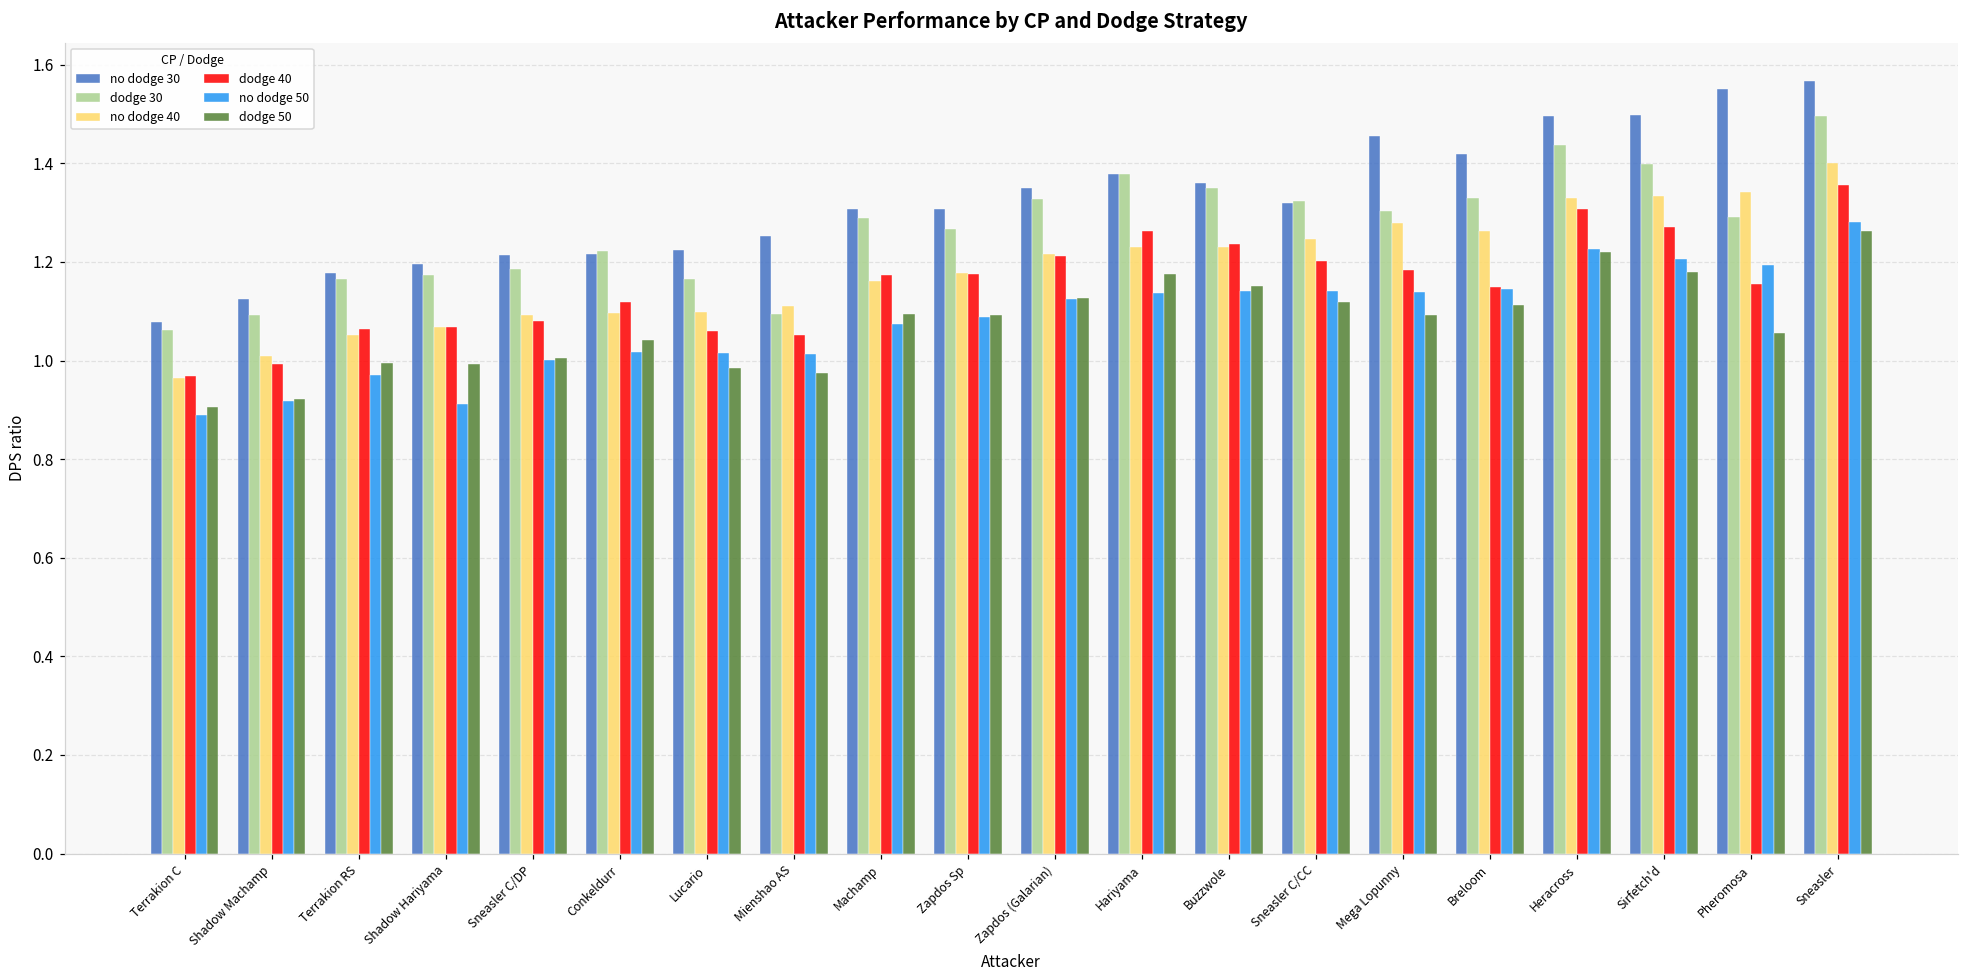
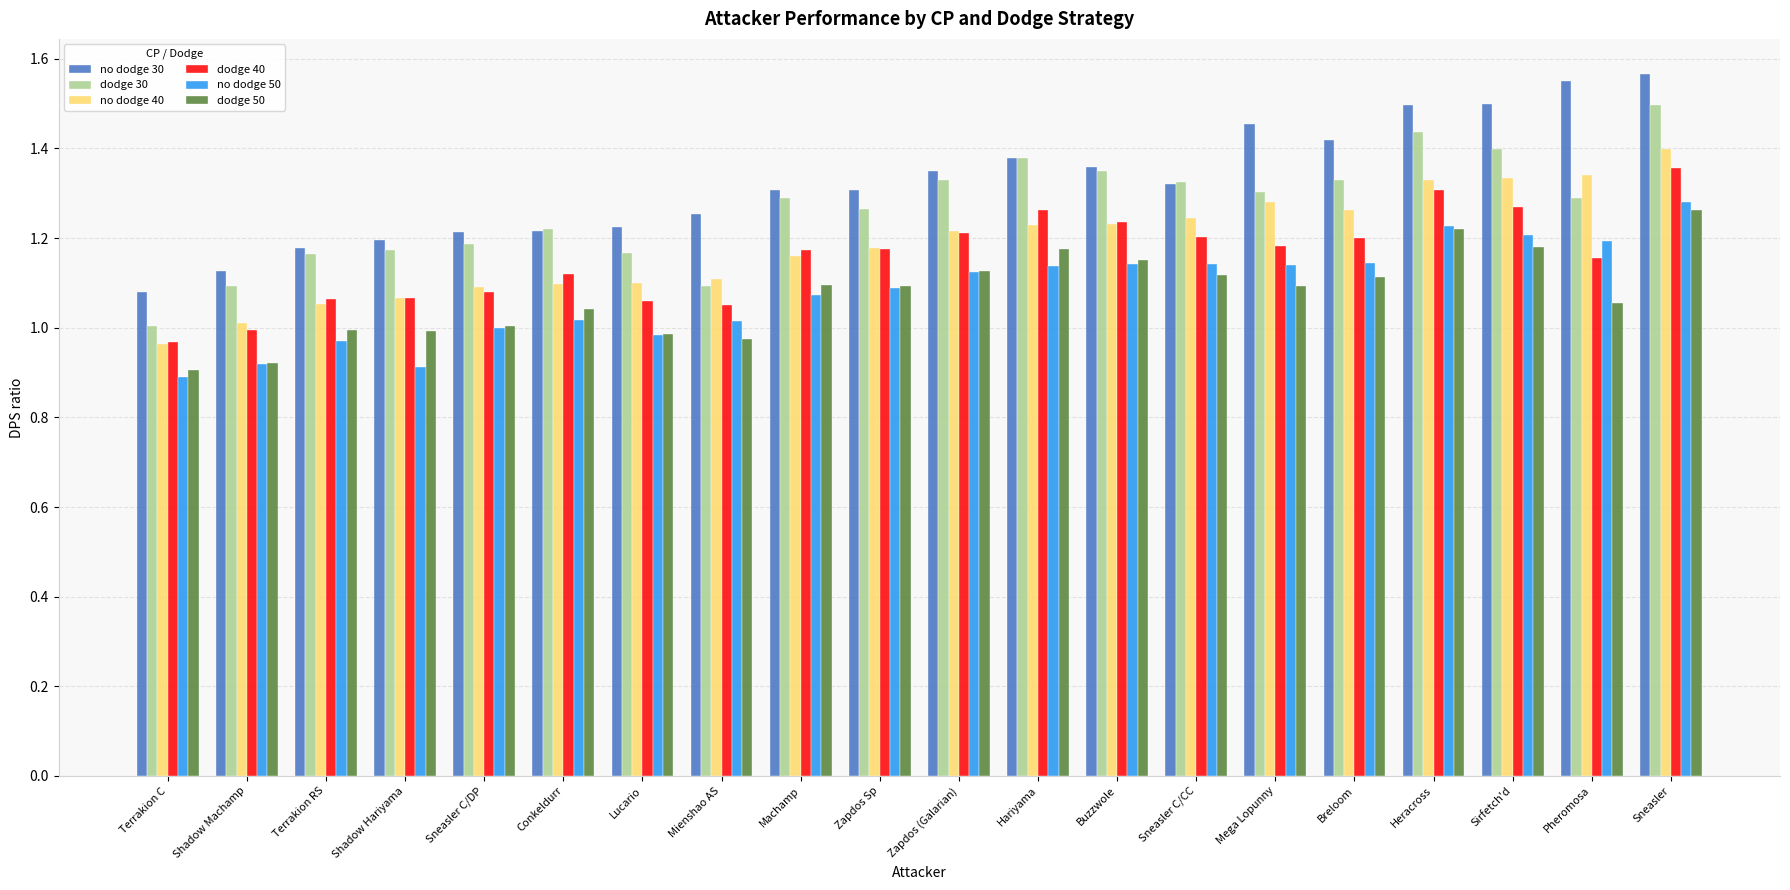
  {
    "no dodge 30": {
      "Terrakion C": 1.08,
      "Shadow Machamp": 1.13,
      "Terrakion RS": 1.18,
      "Shadow Hariyama": 1.20,
      "Sneasler C/DP": 1.21,
      "Conkeldurr": 1.22,
      "Lucario": 1.22,
      "Mienshao AS": 1.25,
      "Machamp": 1.31,
      "Zapdos Sp": 1.31,
      "Zapdos (Galarian)": 1.35,
      "Hariyama": 1.38,
      "Buzzwole": 1.36,
      "Sneasler C/CC": 1.32,
      "Mega Lopunny": 1.46,
      "Breloom": 1.42,
      "Heracross": 1.50,
      "Sirfetch'd": 1.50,
      "Pheromosa": 1.55,
      "Sneasler": 1.57
    },
    "dodge 30": {
-     "Terrakion C": 1.06,
+     "Terrakion C": 1.00,
      "Shadow Machamp": 1.09,
      "Terrakion RS": 1.17,
      "Shadow Hariyama": 1.17,
      "Sneasler C/DP": 1.19,
      "Conkeldurr": 1.22,
      "Lucario": 1.17,
      "Mienshao AS": 1.09,
      "Machamp": 1.29,
      "Zapdos Sp": 1.27,
      "Zapdos (Galarian)": 1.33,
      "Hariyama": 1.38,
      "Buzzwole": 1.35,
      "Sneasler C/CC": 1.32,
      "Mega Lopunny": 1.30,
      "Breloom": 1.33,
      "Heracross": 1.44,
      "Sirfetch'd": 1.40,
      "Pheromosa": 1.29,
      "Sneasler": 1.50
    },
    "no dodge 40": {
      "Terrakion C": 0.96,
      "Shadow Machamp": 1.01,
      "Terrakion RS": 1.05,
      "Shadow Hariyama": 1.07,
      "Sneasler C/DP": 1.09,
      "Conkeldurr": 1.10,
      "Lucario": 1.10,
      "Mienshao AS": 1.11,
      "Machamp": 1.16,
      "Zapdos Sp": 1.18,
      "Zapdos (Galarian)": 1.22,
      "Hariyama": 1.23,
      "Buzzwole": 1.23,
      "Sneasler C/CC": 1.25,
      "Mega Lopunny": 1.28,
      "Breloom": 1.26,
      "Heracross": 1.33,
      "Sirfetch'd": 1.33,
      "Pheromosa": 1.34,
      "Sneasler": 1.40
    },
    "dodge 40": {
      "Terrakion C": 0.97,
      "Shadow Machamp": 0.99,
      "Terrakion RS": 1.06,
      "Shadow Hariyama": 1.07,
      "Sneasler C/DP": 1.08,
      "Conkeldurr": 1.12,
      "Lucario": 1.06,
      "Mienshao AS": 1.05,
      "Machamp": 1.17,
      "Zapdos Sp": 1.18,
      "Zapdos (Galarian)": 1.21,
      "Hariyama": 1.26,
      "Buzzwole": 1.24,
      "Sneasler C/CC": 1.20,
      "Mega Lopunny": 1.18,
-     "Breloom": 1.15,
+     "Breloom": 1.20,
      "Heracross": 1.31,
      "Sirfetch'd": 1.27,
      "Pheromosa": 1.16,
      "Sneasler": 1.36
    },
    "no dodge 50": {
      "Terrakion C": 0.89,
      "Shadow Machamp": 0.92,
      "Terrakion RS": 0.97,
      "Shadow Hariyama": 0.91,
      "Sneasler C/DP": 1.00,
      "Conkeldurr": 1.02,
-     "Lucario": 1.01,
+     "Lucario": 0.98,
      "Mienshao AS": 1.01,
      "Machamp": 1.07,
      "Zapdos Sp": 1.09,
      "Zapdos (Galarian)": 1.12,
      "Hariyama": 1.14,
      "Buzzwole": 1.14,
      "Sneasler C/CC": 1.14,
      "Mega Lopunny": 1.14,
      "Breloom": 1.15,
      "Heracross": 1.23,
      "Sirfetch'd": 1.21,
      "Pheromosa": 1.19,
      "Sneasler": 1.28
    },
    "dodge 50": {
      "Terrakion C": 0.91,
      "Shadow Machamp": 0.92,
      "Terrakion RS": 1.00,
      "Shadow Hariyama": 0.99,
      "Sneasler C/DP": 1.00,
      "Conkeldurr": 1.04,
      "Lucario": 0.99,
      "Mienshao AS": 0.98,
      "Machamp": 1.09,
      "Zapdos Sp": 1.09,
      "Zapdos (Galarian)": 1.13,
      "Hariyama": 1.18,
      "Buzzwole": 1.15,
      "Sneasler C/CC": 1.12,
      "Mega Lopunny": 1.09,
      "Breloom": 1.11,
      "Heracross": 1.22,
      "Sirfetch'd": 1.18,
      "Pheromosa": 1.06,
      "Sneasler": 1.26
    }
  }
